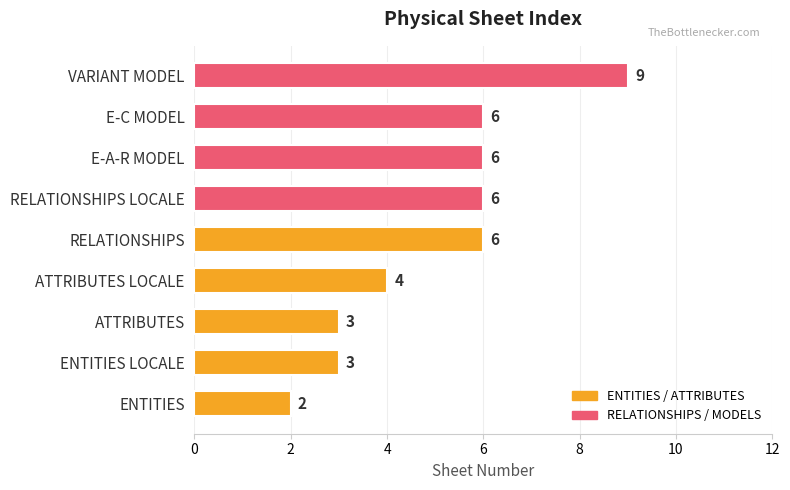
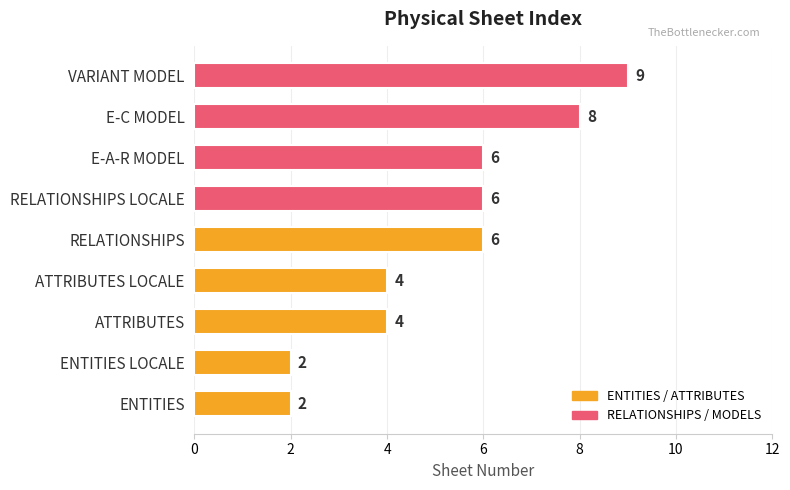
  {
    "VARIANT MODEL": 9,
-   "E-C MODEL": 6,
+   "E-C MODEL": 8,
    "E-A-R MODEL": 6,
    "RELATIONSHIPS LOCALE": 6,
    "RELATIONSHIPS": 6,
    "ATTRIBUTES LOCALE": 4,
-   "ATTRIBUTES": 3,
-   "ENTITIES LOCALE": 3,
+   "ATTRIBUTES": 4,
+   "ENTITIES LOCALE": 2,
    "ENTITIES": 2
  }
